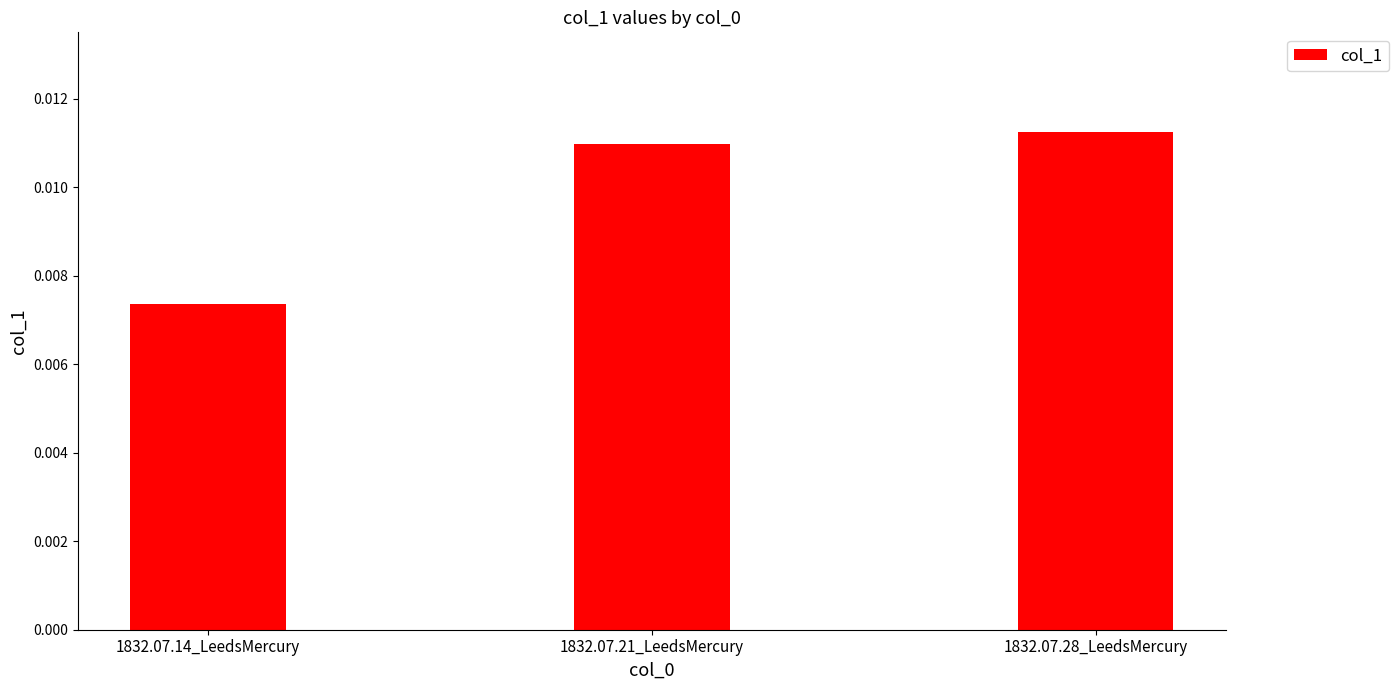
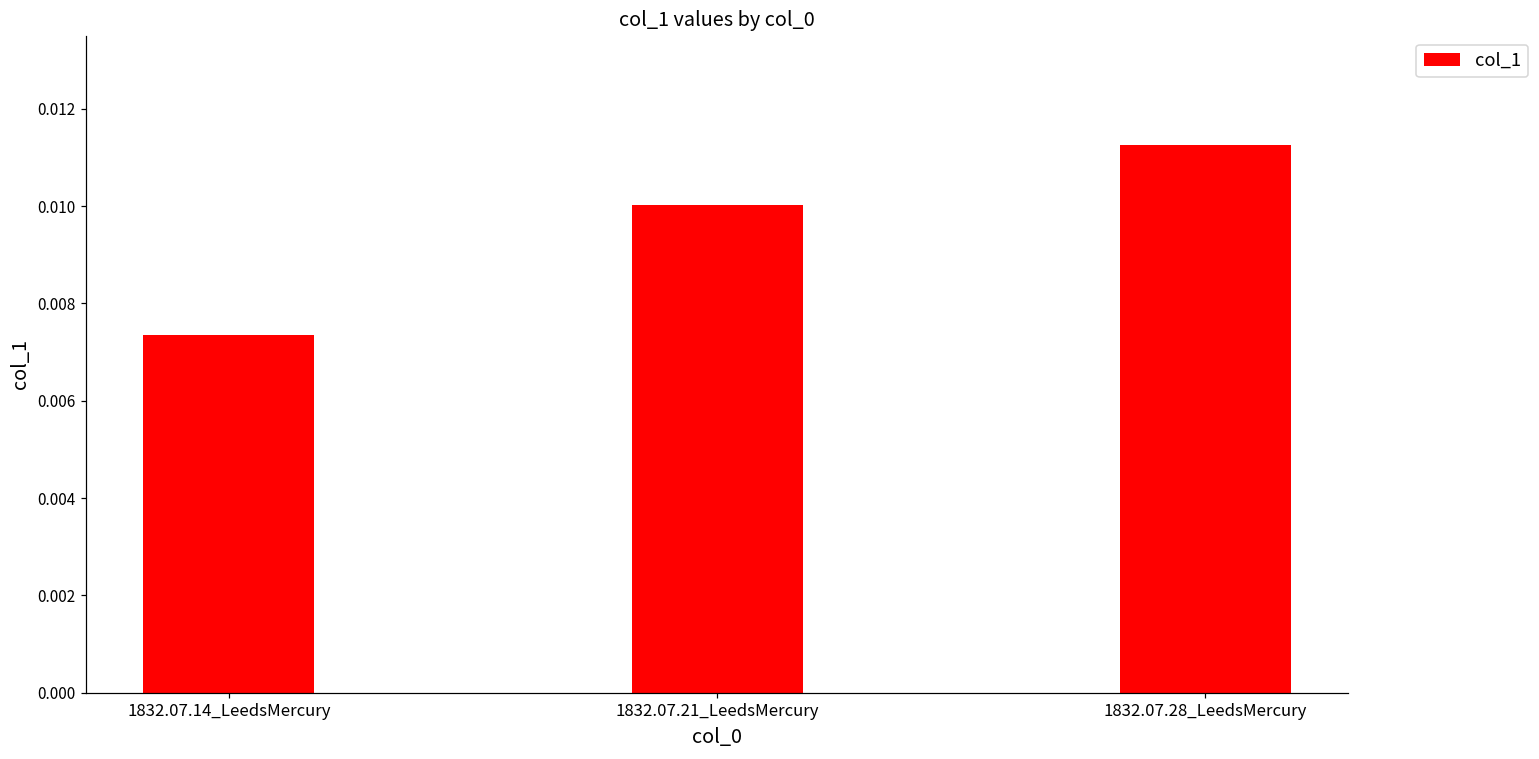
  {
    "1832.07.14_LeedsMercury": 0.0074,
-   "1832.07.21_LeedsMercury": 0.0110,
+   "1832.07.21_LeedsMercury": 0.0100,
    "1832.07.28_LeedsMercury": 0.0113
  }
